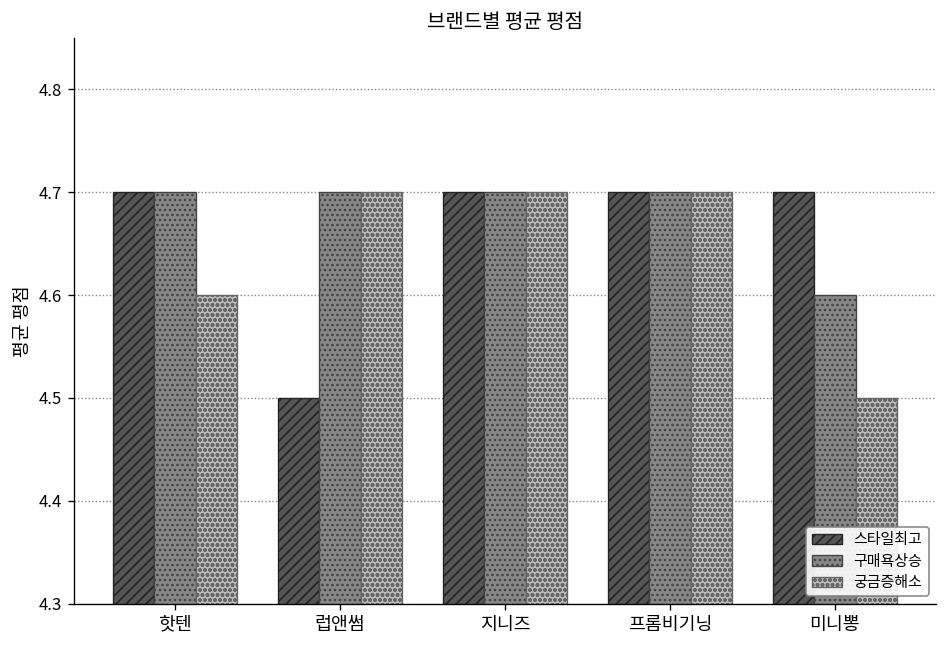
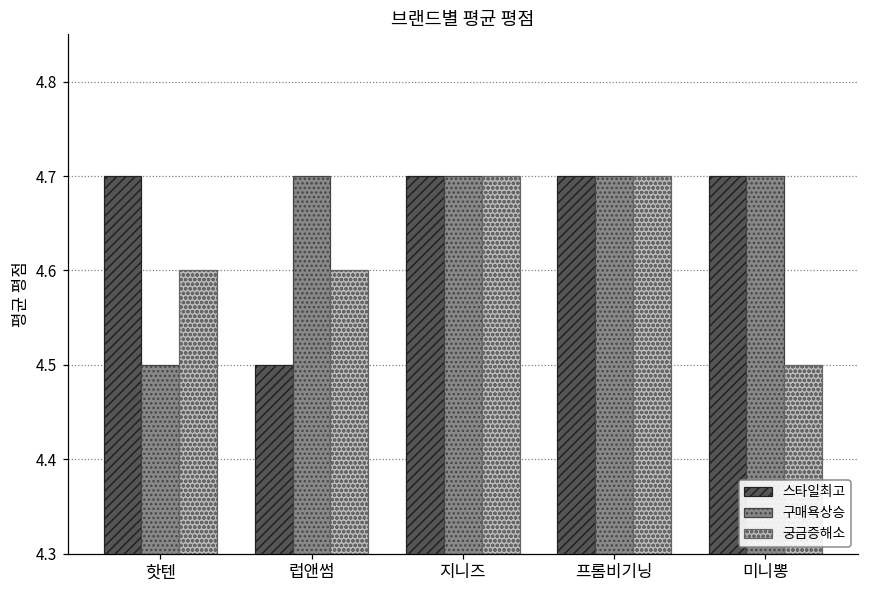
  {
    "스타일최고": {
      "핫텐": 4.7,
      "럽앤썸": 4.5,
      "지니즈": 4.7,
      "프롬비기닝": 4.7,
      "미니뽕": 4.7
    },
    "구매욕상승": {
-     "핫텐": 4.7,
+     "핫텐": 4.5,
      "럽앤썸": 4.7,
      "지니즈": 4.7,
      "프롬비기닝": 4.7,
-     "미니뽕": 4.6
+     "미니뽕": 4.7
    },
    "궁금증해소": {
      "핫텐": 4.6,
-     "럽앤썸": 4.7,
+     "럽앤썸": 4.6,
      "지니즈": 4.7,
      "프롬비기닝": 4.7,
      "미니뽕": 4.5
    }
  }
